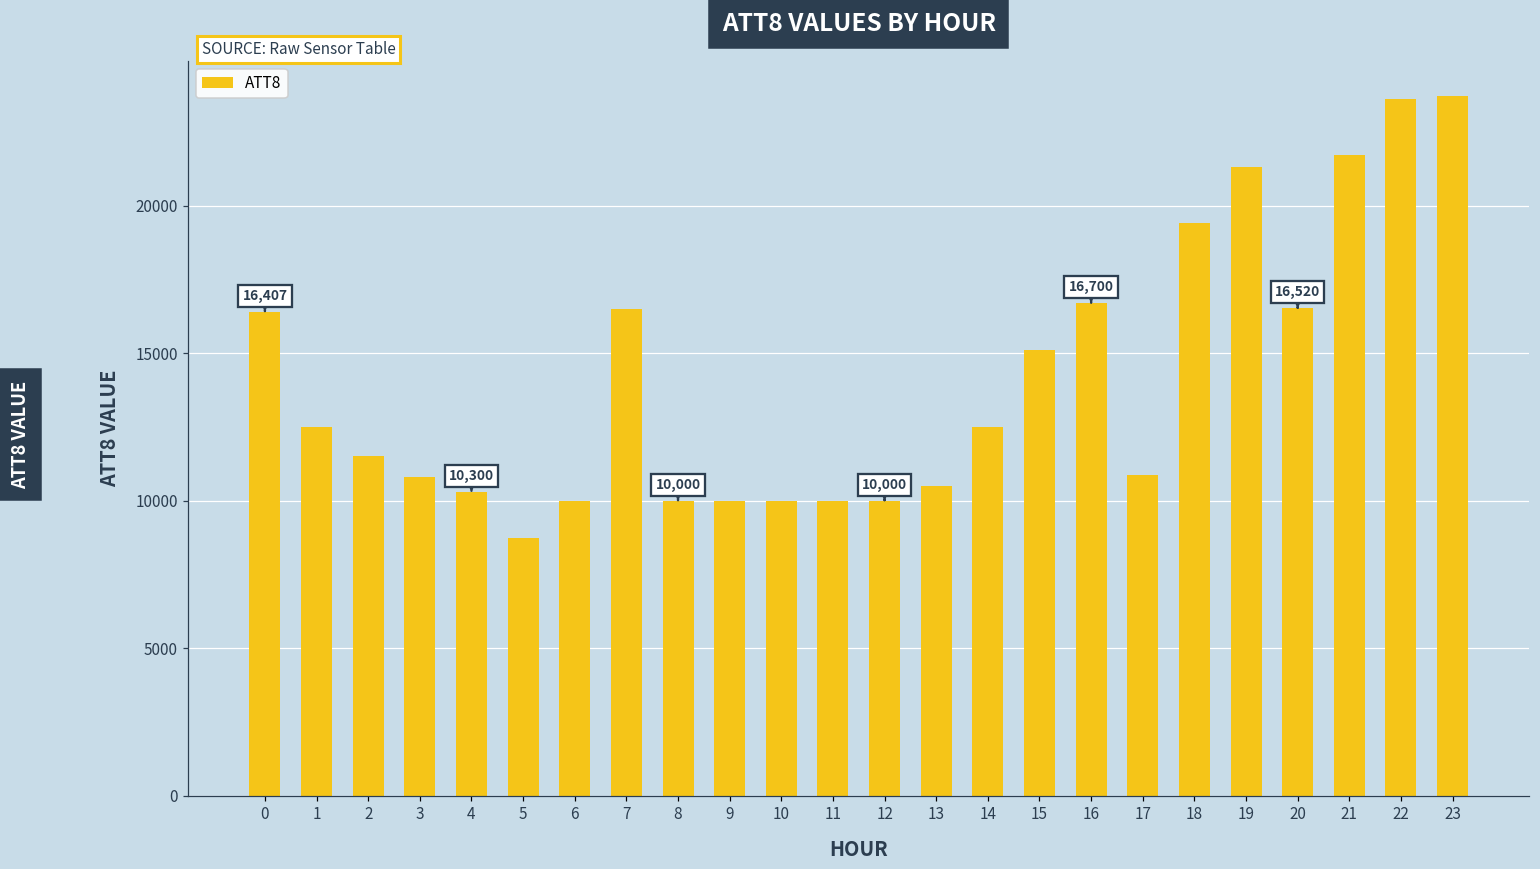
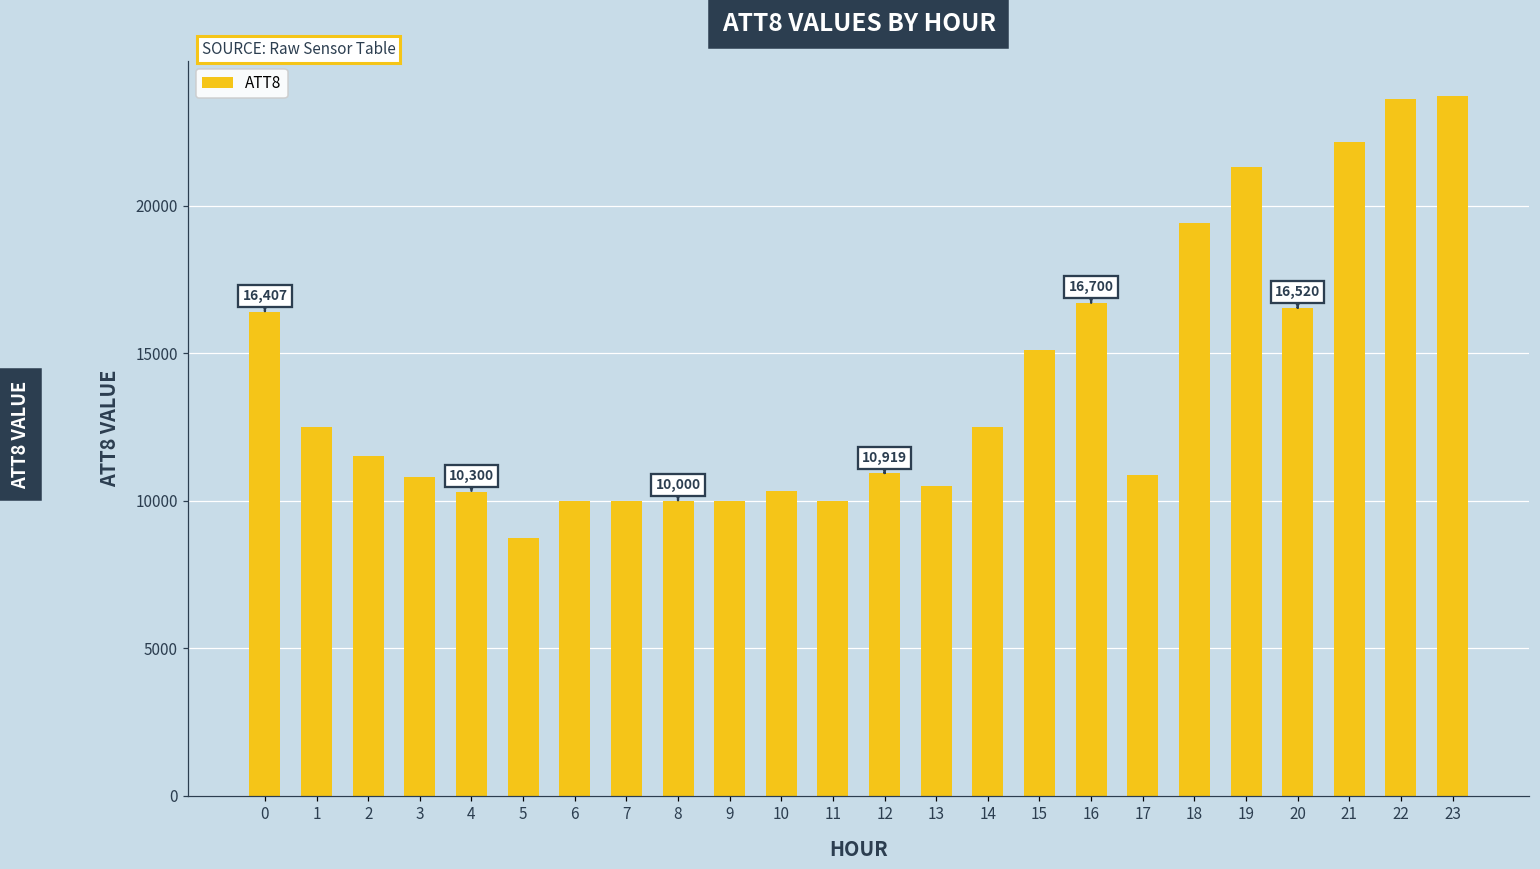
  {
-   "7": "16500",
-   "10": "10000",
-   "12": "10,000",
-   "21": "21700"
+   "7": "10000",
+   "10": "10300",
+   "12": "10,919",
+   "21": "22100"
  }
